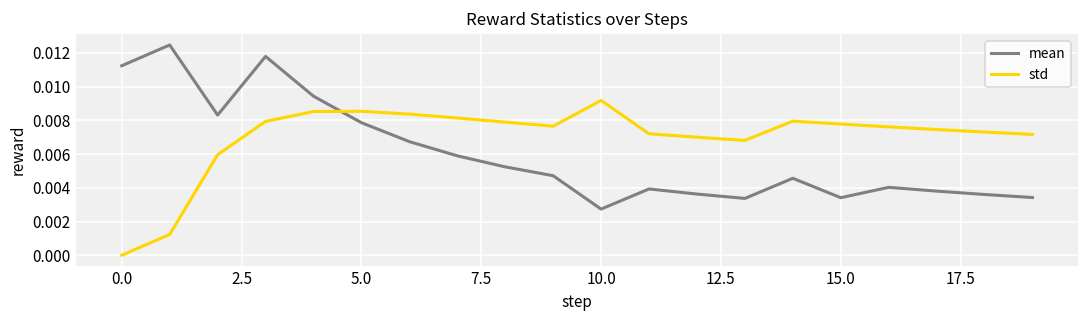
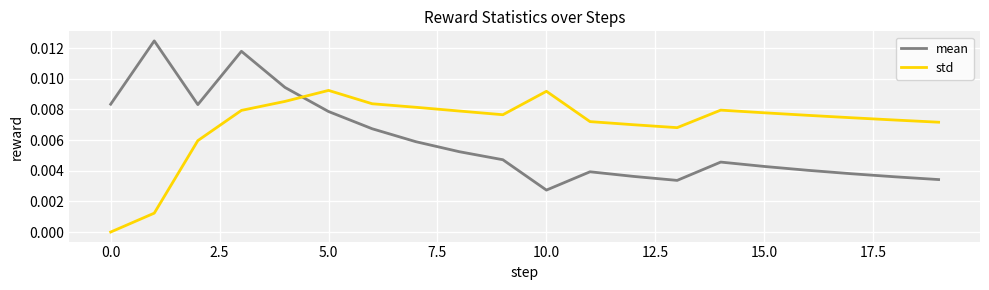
  {
    "mean": {
-     "0.0": 0.0112,
+     "0.0": 0.0083,
      "5.0": 0.0079,
      "10.0": 0.0027,
-     "15.0": 0.0034
+     "15.0": 0.0043
    },
    "std": {
      "0.0": 0.0000,
-     "5.0": 0.0085,
+     "5.0": 0.0092,
      "10.0": 0.0092,
      "15.0": 0.0078
    }
  }
